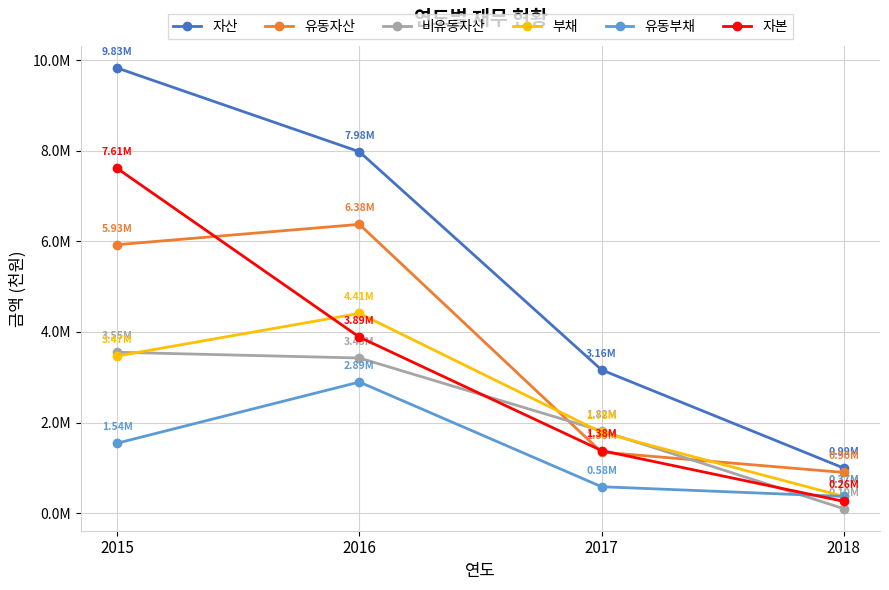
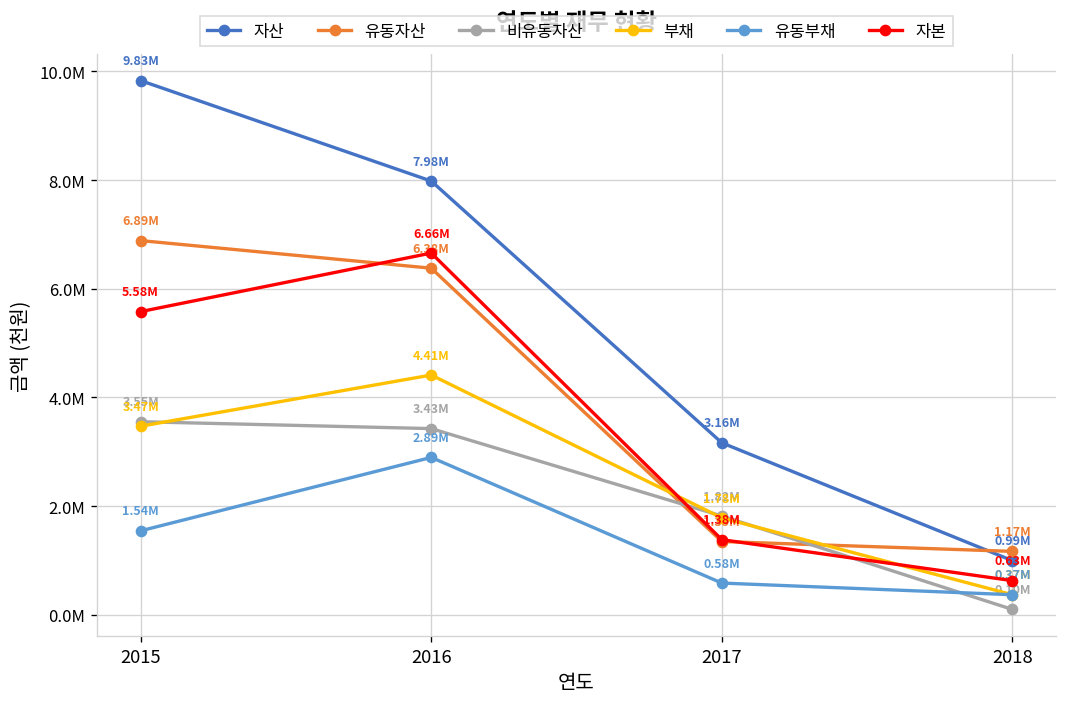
  {
    "유동자산": {
-     "2015": "5.93M",
-     "2018": "0.90M"
+     "2015": "6.89M",
+     "2018": "1.17M"
    },
    "비유동자산": {
      "2016": "3.43M"
    },
    "부채": {
      "2016": "4.41M"
    },
    "자본": {
-     "2015": "7.61M",
-     "2016": "3.89M",
-     "2018": "0.26M"
+     "2015": "5.58M",
+     "2016": "6.66M",
+     "2018": "0.63M"
    }
  }
